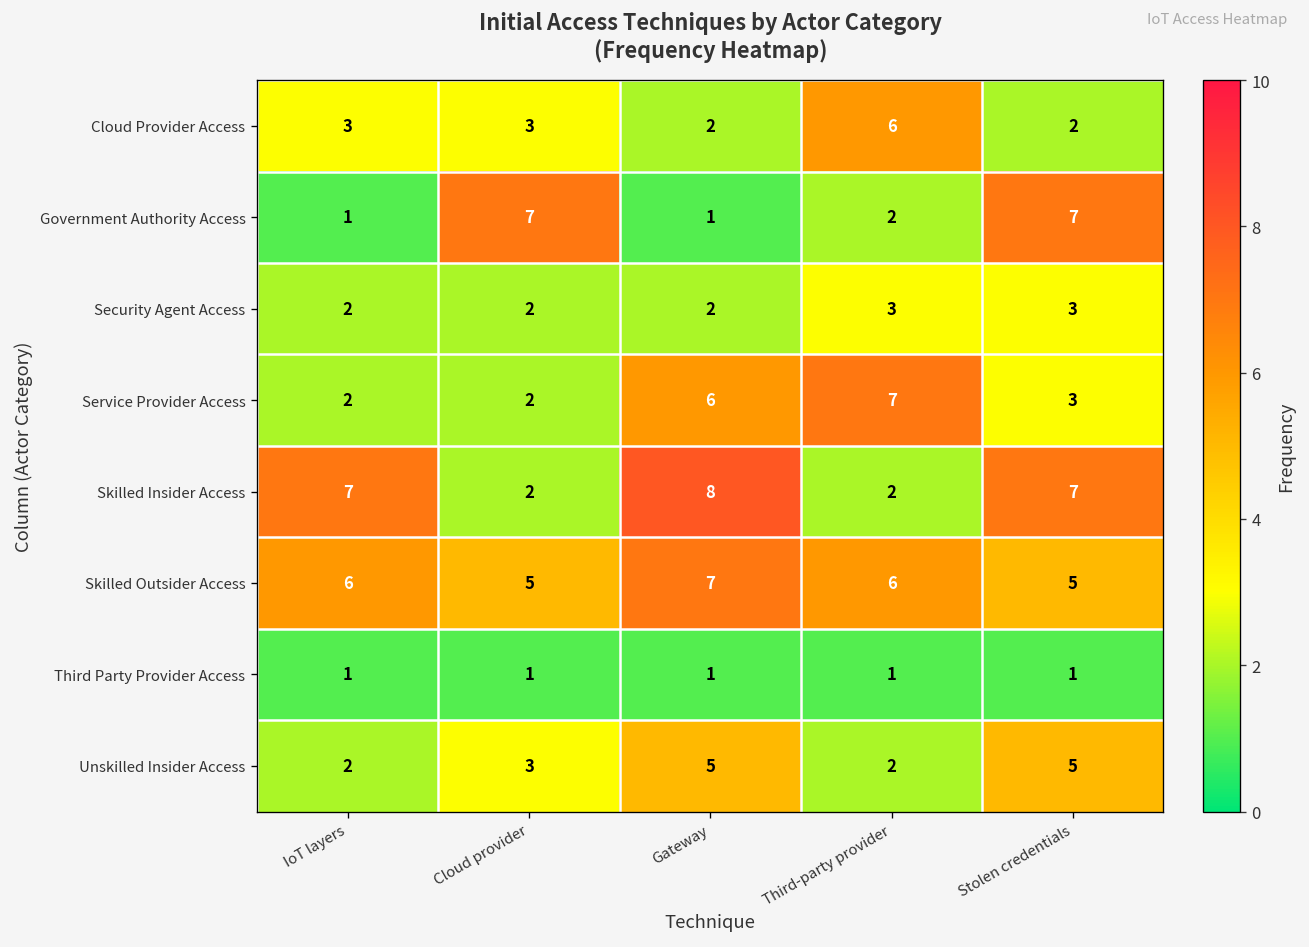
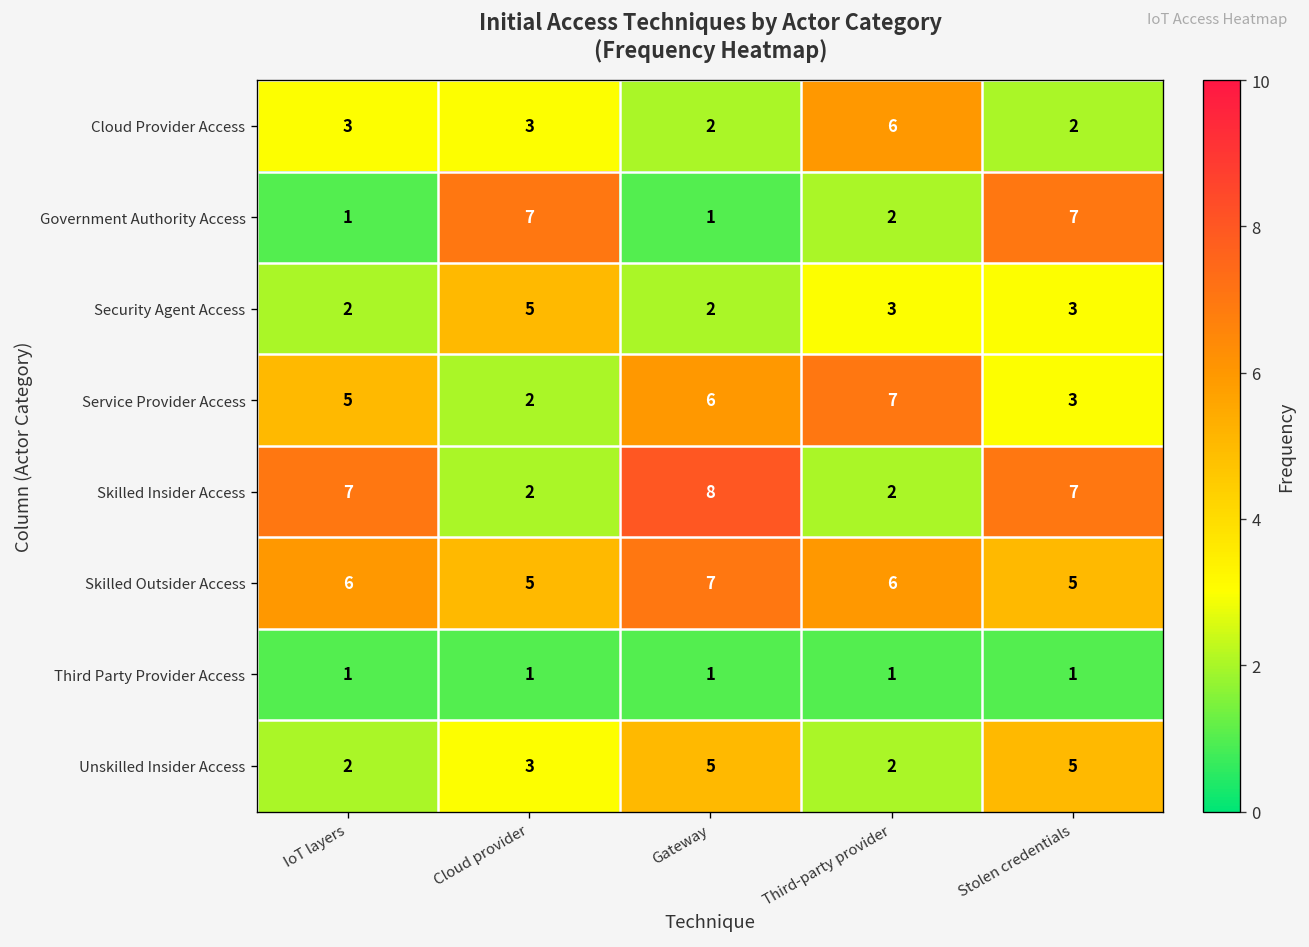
  {
    "Cloud Provider Access": {
      "IoT layers": 3,
      "Cloud provider": 3,
      "Gateway": 2,
      "Third-party provider": 6,
      "Stolen credentials": 2
    },
    "Government Authority Access": {
      "IoT layers": 1,
      "Cloud provider": 7,
      "Gateway": 1,
      "Third-party provider": 2,
      "Stolen credentials": 7
    },
    "Security Agent Access": {
      "IoT layers": 2,
-     "Cloud provider": 2,
+     "Cloud provider": 5,
      "Gateway": 2,
      "Third-party provider": 3,
      "Stolen credentials": 3
    },
    "Service Provider Access": {
-     "IoT layers": 2,
+     "IoT layers": 5,
      "Cloud provider": 2,
      "Gateway": 6,
      "Third-party provider": 7,
      "Stolen credentials": 3
    },
    "Skilled Insider Access": {
      "IoT layers": 7,
      "Cloud provider": 2,
      "Gateway": 8,
      "Third-party provider": 2,
      "Stolen credentials": 7
    },
    "Skilled Outsider Access": {
      "IoT layers": 6,
      "Cloud provider": 5,
      "Gateway": 7,
      "Third-party provider": 6,
      "Stolen credentials": 5
    },
    "Third Party Provider Access": {
      "IoT layers": 1,
      "Cloud provider": 1,
      "Gateway": 1,
      "Third-party provider": 1,
      "Stolen credentials": 1
    },
    "Unskilled Insider Access": {
      "IoT layers": 2,
      "Cloud provider": 3,
      "Gateway": 5,
      "Third-party provider": 2,
      "Stolen credentials": 5
    }
  }
